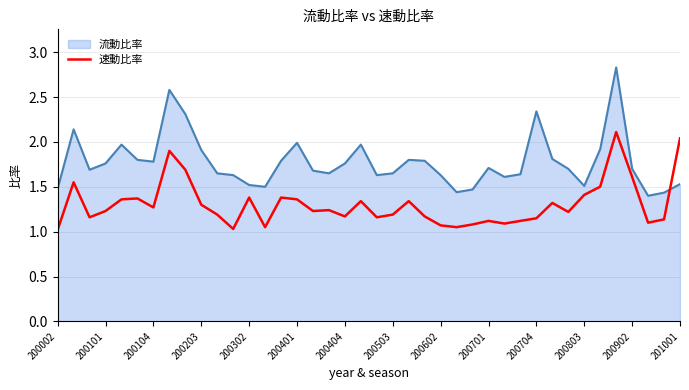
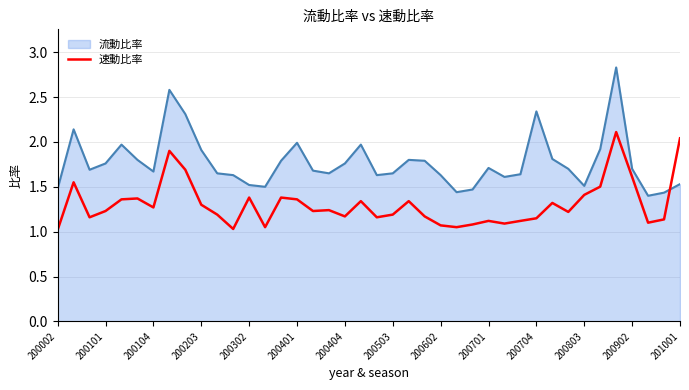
  {
    "流動比率": {
      "200002": 1.5,
      "200101": 1.8,
-     "200104": 1.8,
+     "200104": 1.7,
      "200203": 1.9,
      "200302": 1.5,
      "200401": 2.0,
      "200404": 1.8,
      "200503": 1.7,
      "200602": 1.6,
      "200701": 1.7,
      "200704": 2.3,
      "200803": 1.5,
      "200902": 1.7,
      "201001": 1.5
    },
    "速動比率": {
      "200002": 1.0,
      "200101": 1.2,
      "200104": 1.3,
      "200203": 1.3,
      "200302": 1.4,
      "200401": 1.4,
      "200404": 1.2,
      "200503": 1.2,
      "200602": 1.1,
      "200701": 1.1,
      "200704": 1.1,
      "200803": 1.4,
      "200902": 1.6,
      "201001": 2.0
    }
  }
